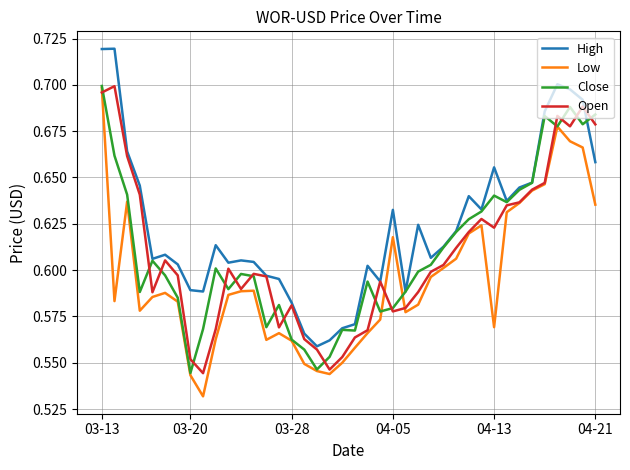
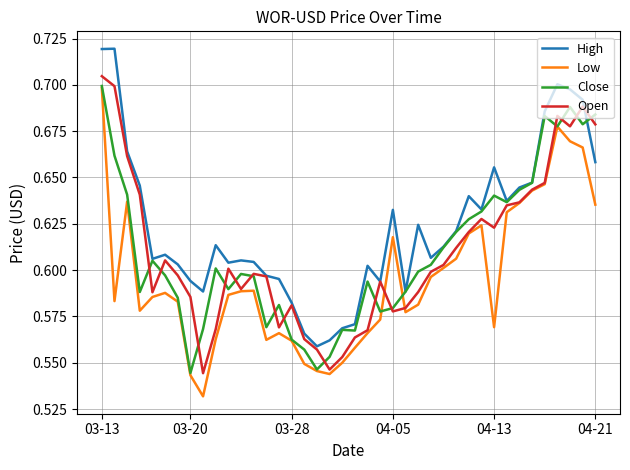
  {
    "High": {
      "03-13": 0.719,
-     "03-20": 0.589,
+     "03-20": 0.594,
      "03-28": 0.582,
      "04-05": 0.633,
      "04-13": 0.655,
      "04-21": 0.658
    },
    "Low": {
      "04-05": 0.618,
      "04-13": 0.569,
      "04-21": 0.635
    },
    "Close": {
      "04-05": 0.580,
      "04-13": 0.640
    },
    "Open": {
-     "03-13": 0.696,
-     "03-20": 0.552,
+     "03-13": 0.705,
+     "03-20": 0.586,
      "03-28": 0.581,
      "04-05": 0.578,
      "04-13": 0.623,
      "04-21": 0.679
    }
  }
